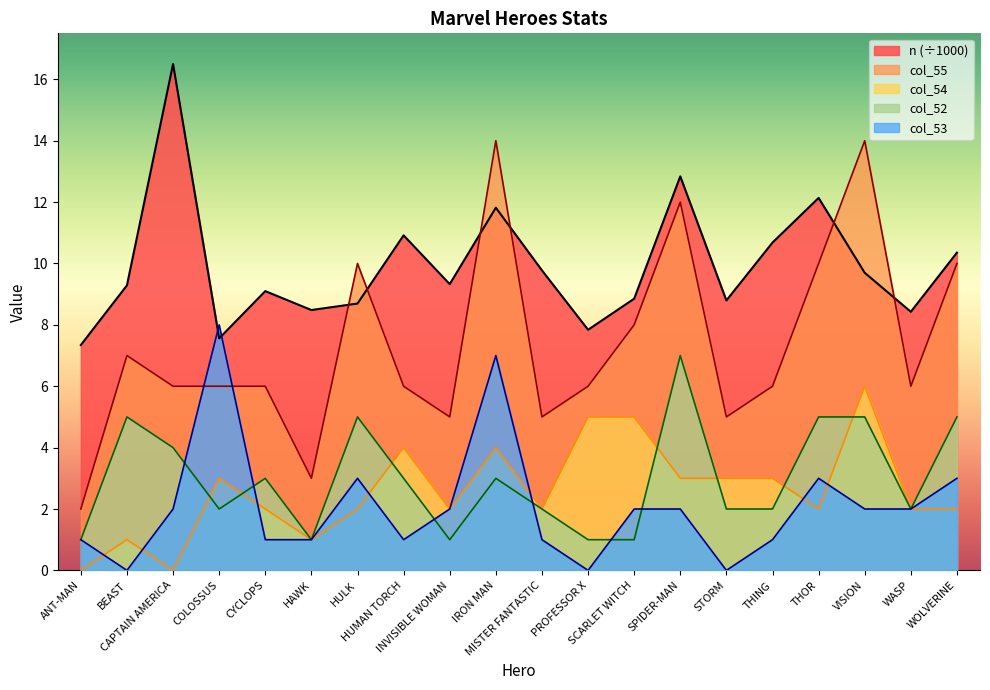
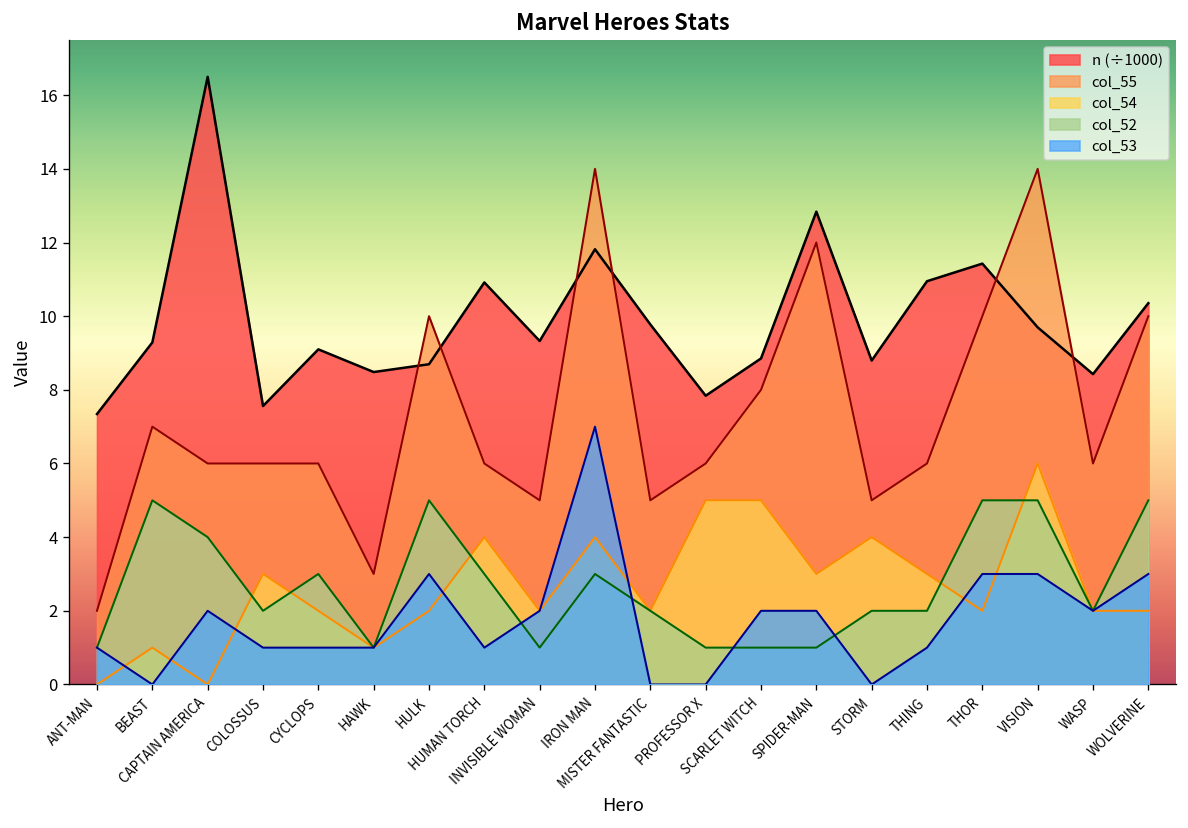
  {
    "n (÷1000)": {
      "ANT-MAN": 7.3,
      "BEAST": 9.3,
      "CAPTAIN AMERICA": 16.5,
      "COLOSSUS": 7.6,
      "CYCLOPS": 9.1,
      "HAWK": 8.5,
      "HULK": 8.7,
      "HUMAN TORCH": 10.9,
      "INVISIBLE WOMAN": 9.3,
      "IRON MAN": 11.8,
      "MISTER FANTASTIC": 9.8,
      "PROFESSOR X": 7.8,
      "SCARLET WITCH": 8.9,
      "SPIDER-MAN": 12.8,
      "STORM": 8.8,
-     "THING": 10.7,
-     "THOR": 12.1,
+     "THING": 10.9,
+     "THOR": 11.4,
      "VISION": 9.7,
      "WASP": 8.4,
      "WOLVERINE": 10.4
    },
    "col_55": {
      "ANT-MAN": 2.0,
      "BEAST": 7.0,
      "CAPTAIN AMERICA": 6.0,
      "COLOSSUS": 6.0,
      "CYCLOPS": 6.0,
      "HAWK": 3.0,
      "HULK": 10.0,
      "HUMAN TORCH": 6.0,
      "INVISIBLE WOMAN": 5.0,
      "IRON MAN": 14.0,
      "MISTER FANTASTIC": 5.0,
      "PROFESSOR X": 6.0,
      "SCARLET WITCH": 8.0,
      "SPIDER-MAN": 12.0,
      "STORM": 5.0,
      "THING": 6.0,
      "THOR": 10.0,
      "VISION": 14.0,
      "WASP": 6.0,
      "WOLVERINE": 10.0
    },
    "col_54": {
      "ANT-MAN": 0,
      "BEAST": 1,
      "CAPTAIN AMERICA": 0,
      "COLOSSUS": 3,
      "CYCLOPS": 2,
      "HULK": 2,
      "HUMAN TORCH": 4,
      "IRON MAN": 4,
      "PROFESSOR X": 5,
      "SCARLET WITCH": 5,
      "SPIDER-MAN": 3,
-     "STORM": 3,
+     "STORM": 4,
      "THING": 3,
      "THOR": 2,
      "VISION": 6,
      "WOLVERINE": 2
    },
    "col_52": {
      "BEAST": 5,
      "CAPTAIN AMERICA": 4,
      "COLOSSUS": 2,
      "CYCLOPS": 3,
      "HULK": 5,
      "HUMAN TORCH": 3,
      "INVISIBLE WOMAN": 1,
      "IRON MAN": 3,
      "PROFESSOR X": 1,
      "SCARLET WITCH": 1,
-     "SPIDER-MAN": 7,
+     "SPIDER-MAN": 1,
      "STORM": 2,
      "THING": 2,
      "THOR": 5,
      "VISION": 5,
      "WOLVERINE": 5
    },
    "col_53": {
      "BEAST": 0,
      "CAPTAIN AMERICA": 2,
-     "COLOSSUS": 8,
+     "COLOSSUS": 1,
      "CYCLOPS": 1,
      "HULK": 3,
      "HUMAN TORCH": 1,
      "IRON MAN": 7,
-     "MISTER FANTASTIC": 1,
+     "MISTER FANTASTIC": 0,
      "PROFESSOR X": 0,
      "SCARLET WITCH": 2,
      "SPIDER-MAN": 2,
      "STORM": 0,
      "THING": 1,
      "THOR": 3,
-     "VISION": 2,
+     "VISION": 3,
      "WOLVERINE": 3
    }
  }
